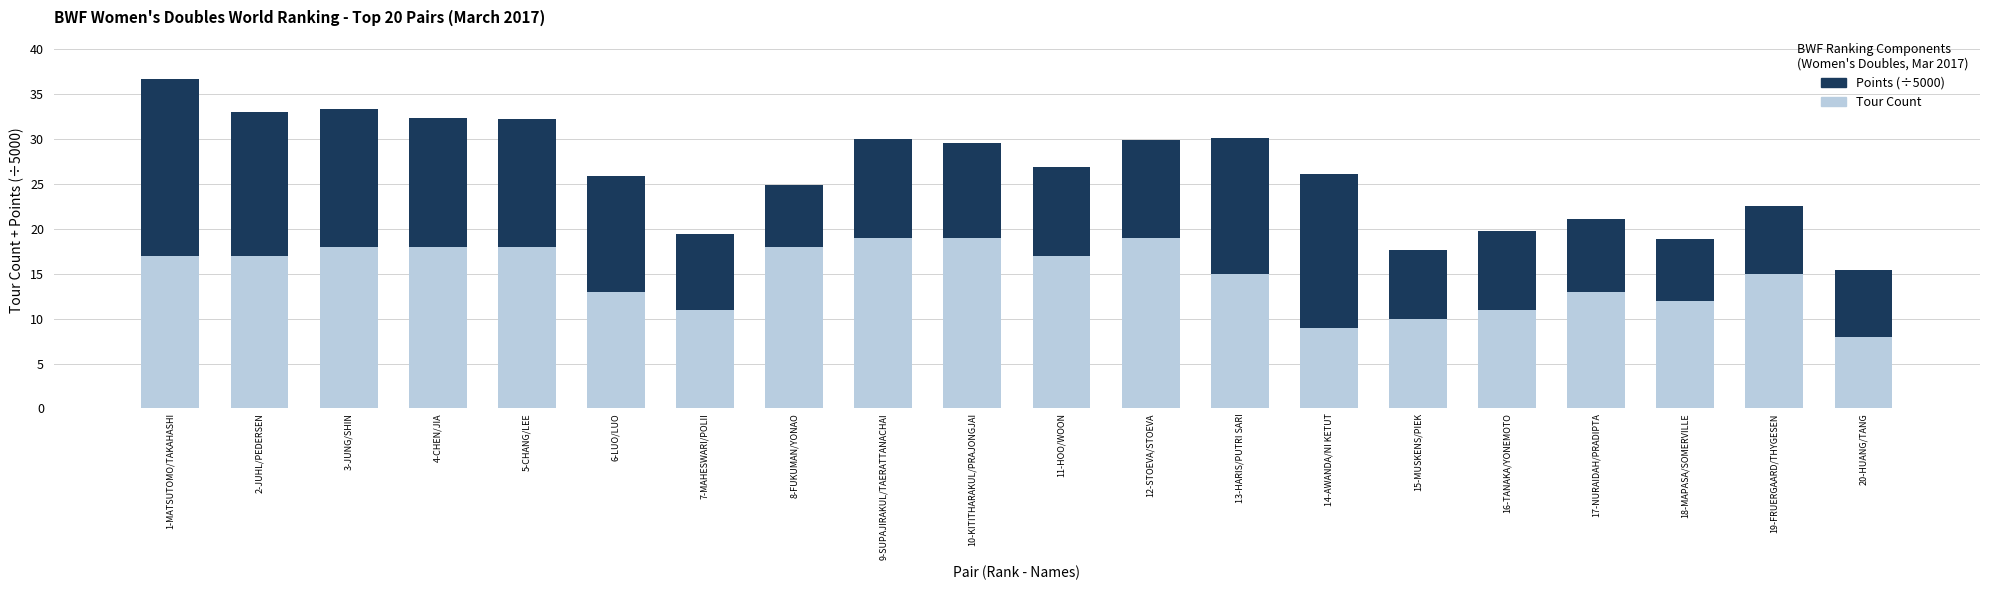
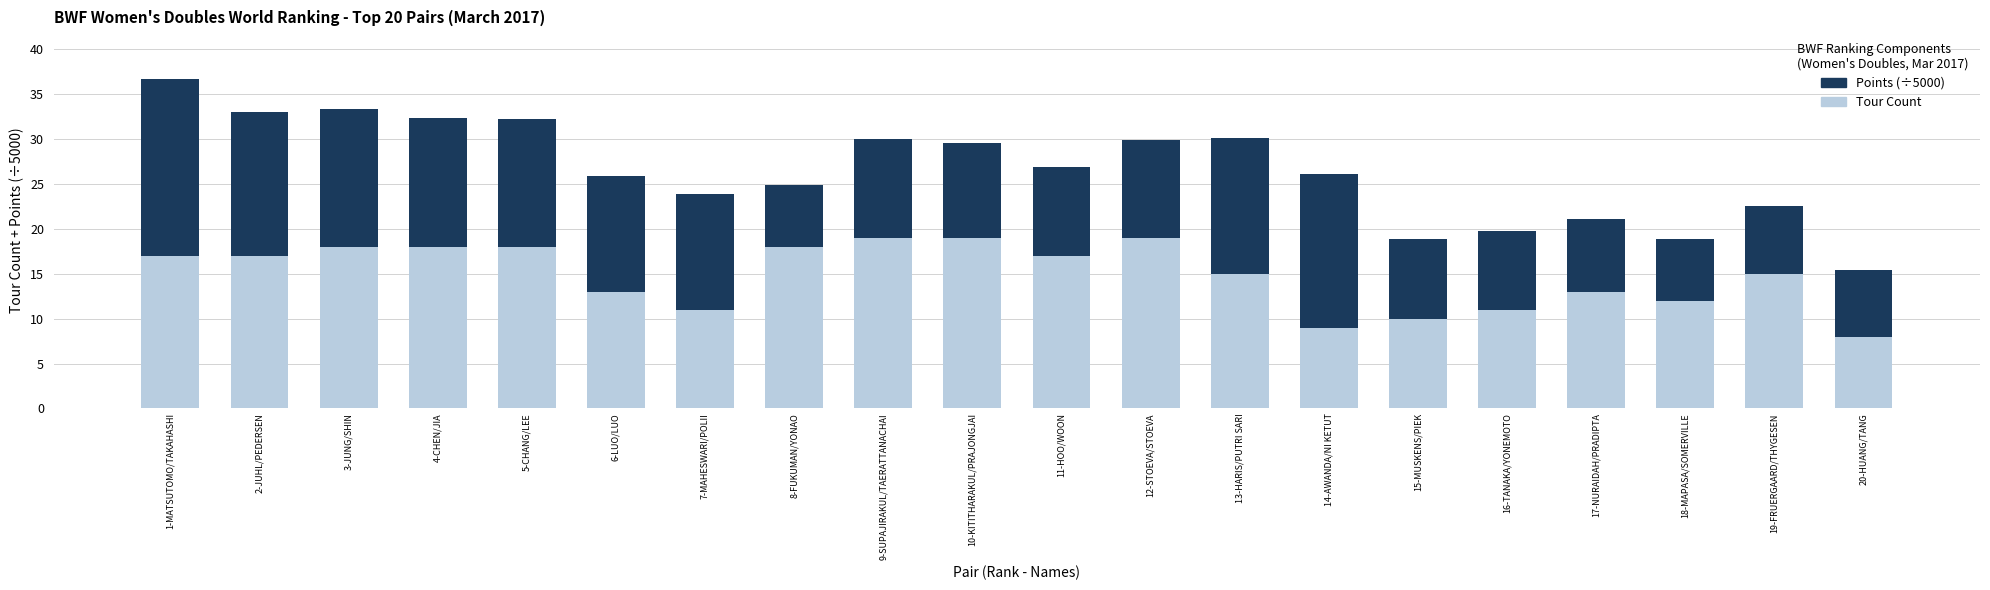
  {
    "Tour Count": {
      "1-MATSUTOMO/TAKAHASHI": 17,
      "2-JUHL/PEDERSEN": 17,
      "3-JUNG/SHIN": 18,
      "4-CHEN/JIA": 18,
      "5-CHANG/LEE": 18,
      "6-LUO/LUO": 13,
      "7-MAHESWARI/POLII": 11,
      "8-FUKUMAN/YONAO": 18,
      "9-SUPAJIRAKUL/TAERATTANACHAI": 19,
      "10-KITITHARAKUL/PRAJONGJAI": 19,
      "11-HOO/WOON": 17,
      "12-STOEVA/STOEVA": 19,
      "13-HARIS/PUTRI SARI": 15,
      "14-AWANDA/NI KETUT": 9,
      "15-MUSKENS/PIEK": 10,
      "16-TANAKA/YONEMOTO": 11,
      "17-NURAIDAH/PRADIPTA": 13,
      "18-MAPASA/SOMERVILLE": 12,
      "19-FRUERGAARD/THYGESEN": 15,
      "20-HUANG/TANG": 8
    },
    "Points (÷5000)": {
      "1-MATSUTOMO/TAKAHASHI": 20,
      "2-JUHL/PEDERSEN": 16,
      "3-JUNG/SHIN": 15,
      "4-CHEN/JIA": 14,
      "5-CHANG/LEE": 14,
      "6-LUO/LUO": 13,
-     "7-MAHESWARI/POLII": 8,
+     "7-MAHESWARI/POLII": 13,
      "8-FUKUMAN/YONAO": 7,
      "9-SUPAJIRAKUL/TAERATTANACHAI": 11,
      "10-KITITHARAKUL/PRAJONGJAI": 11,
      "11-HOO/WOON": 10,
      "12-STOEVA/STOEVA": 11,
      "13-HARIS/PUTRI SARI": 15,
      "14-AWANDA/NI KETUT": 17,
-     "15-MUSKENS/PIEK": 8,
+     "15-MUSKENS/PIEK": 9,
      "16-TANAKA/YONEMOTO": 9,
      "17-NURAIDAH/PRADIPTA": 8,
      "18-MAPASA/SOMERVILLE": 7,
      "19-FRUERGAARD/THYGESEN": 8,
      "20-HUANG/TANG": 7
    }
  }
